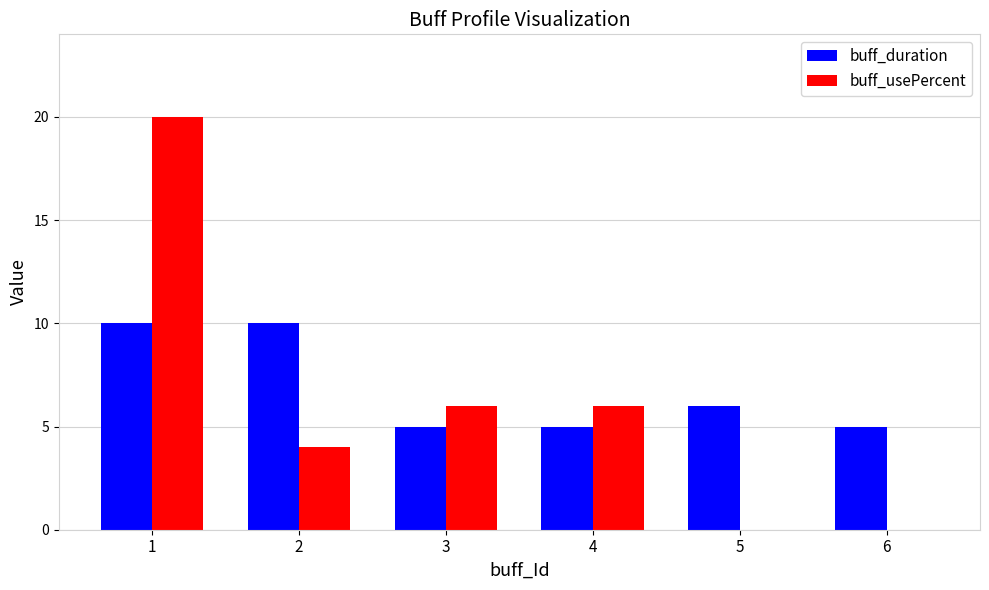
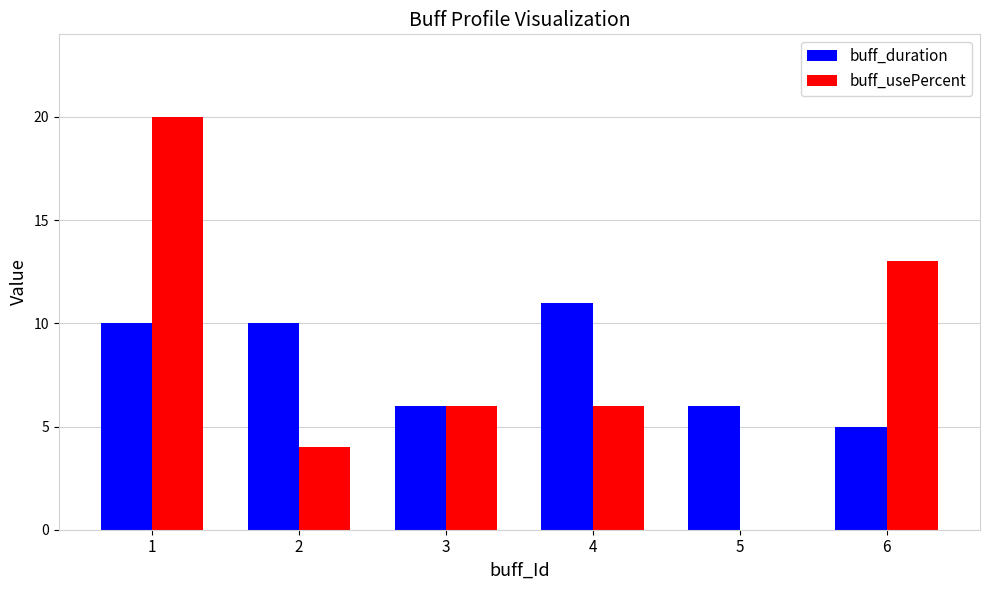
  {
    "buff_duration": {
      "1": 10,
      "2": 10,
-     "3": 5,
-     "4": 5,
+     "3": 6,
+     "4": 11,
      "5": 6,
      "6": 5
    },
    "buff_usePercent": {
      "1": 20,
      "2": 4,
      "3": 6,
      "4": 6,
      "5": 0,
-     "6": 0
+     "6": 13
    }
  }
